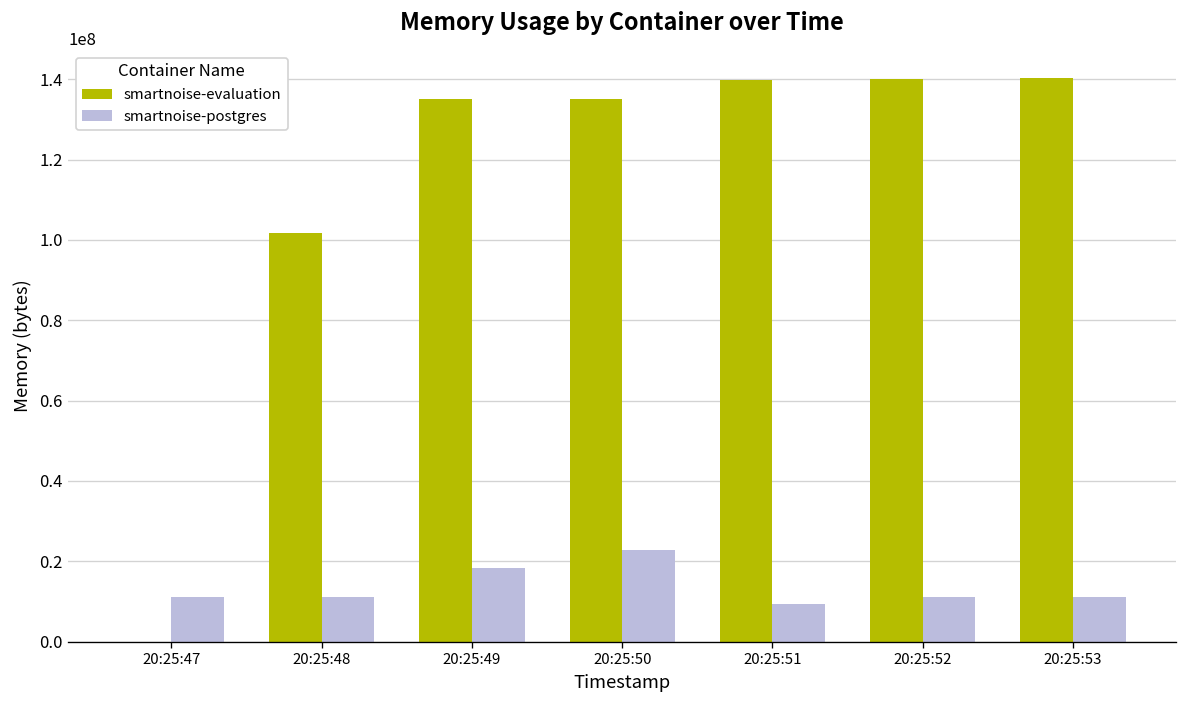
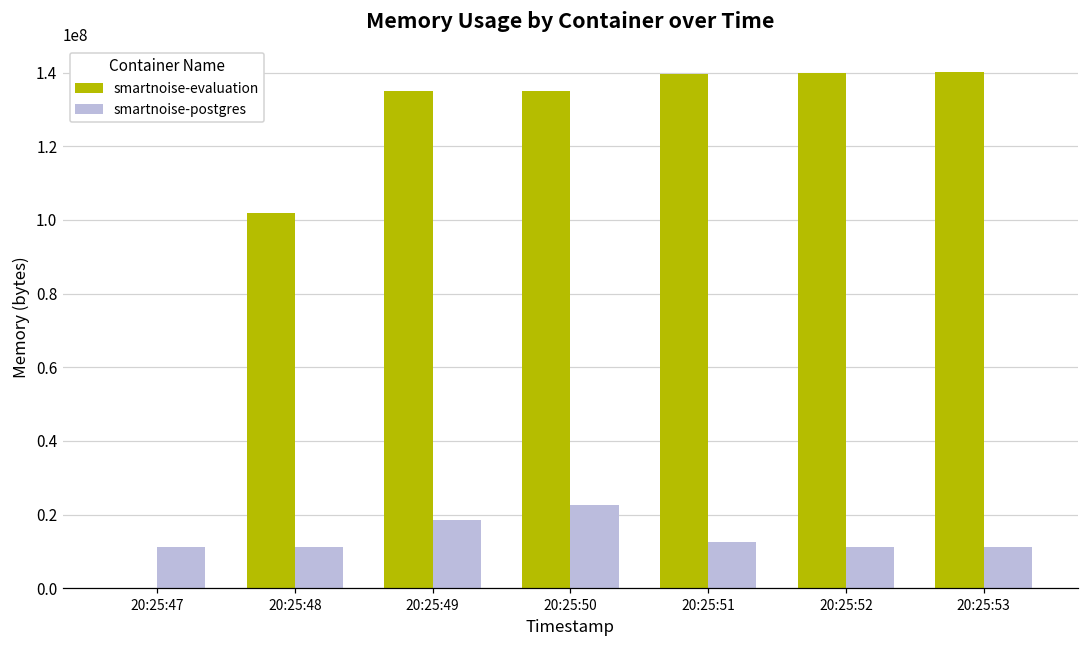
  {
    "smartnoise-evaluation": {
      "20:25:47": 0,
      "20:25:48": 102000000,
      "20:25:49": 135000000,
      "20:25:50": 135000000,
      "20:25:51": 140000000,
      "20:25:52": 140000000,
      "20:25:53": 140000000
    },
    "smartnoise-postgres": {
      "20:25:47": 11000000,
      "20:25:48": 11000000,
      "20:25:49": 18000000,
      "20:25:50": 23000000,
-     "20:25:51": 9000000,
+     "20:25:51": 13000000,
      "20:25:52": 11000000,
      "20:25:53": 11000000
    }
  }
